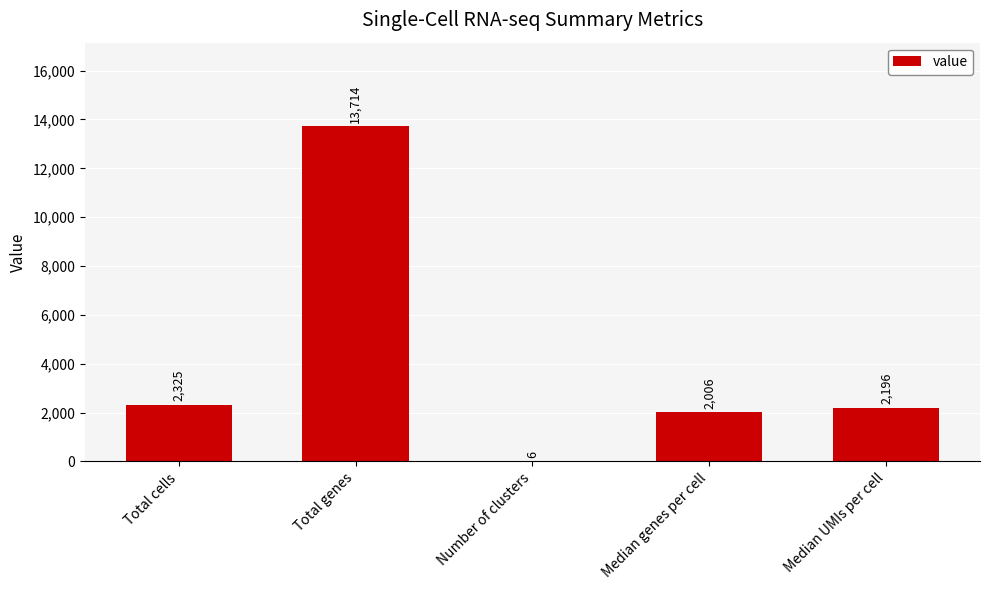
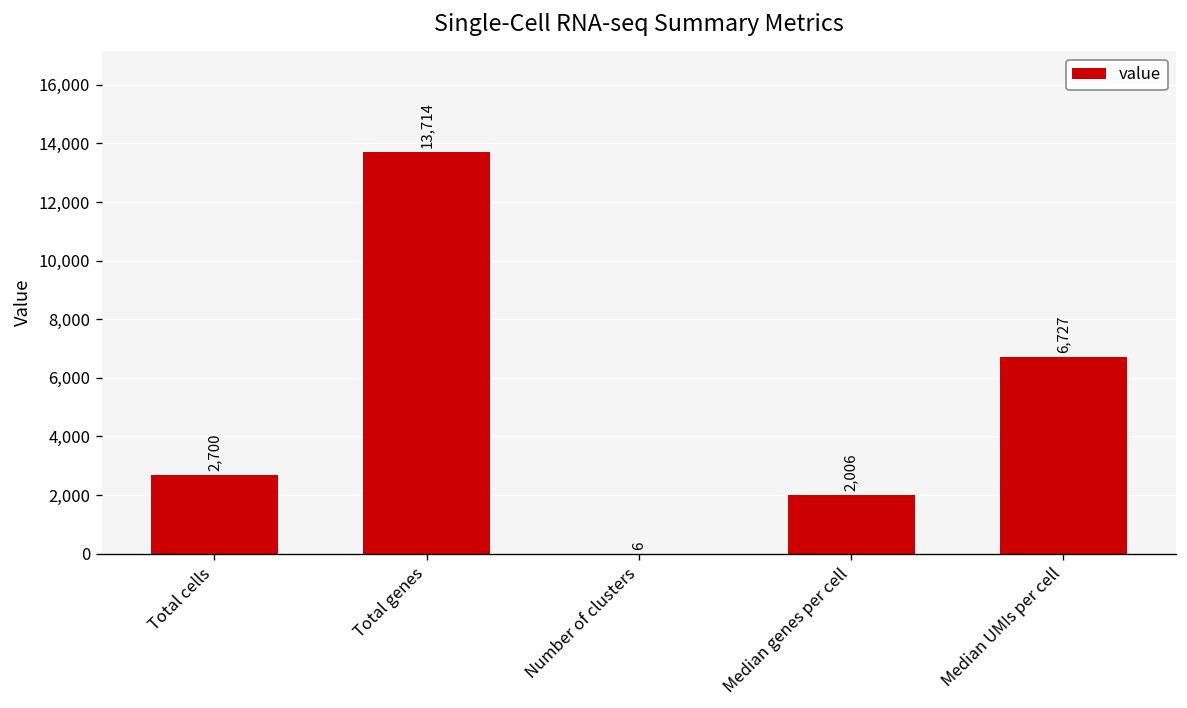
  {
-   "Total cells": "2,325",
+   "Total cells": "2,700",
    "Total genes": "13,714",
    "Number of clusters": "6",
    "Median genes per cell": "2,006",
-   "Median UMIs per cell": "2,196"
+   "Median UMIs per cell": "6,727"
  }
